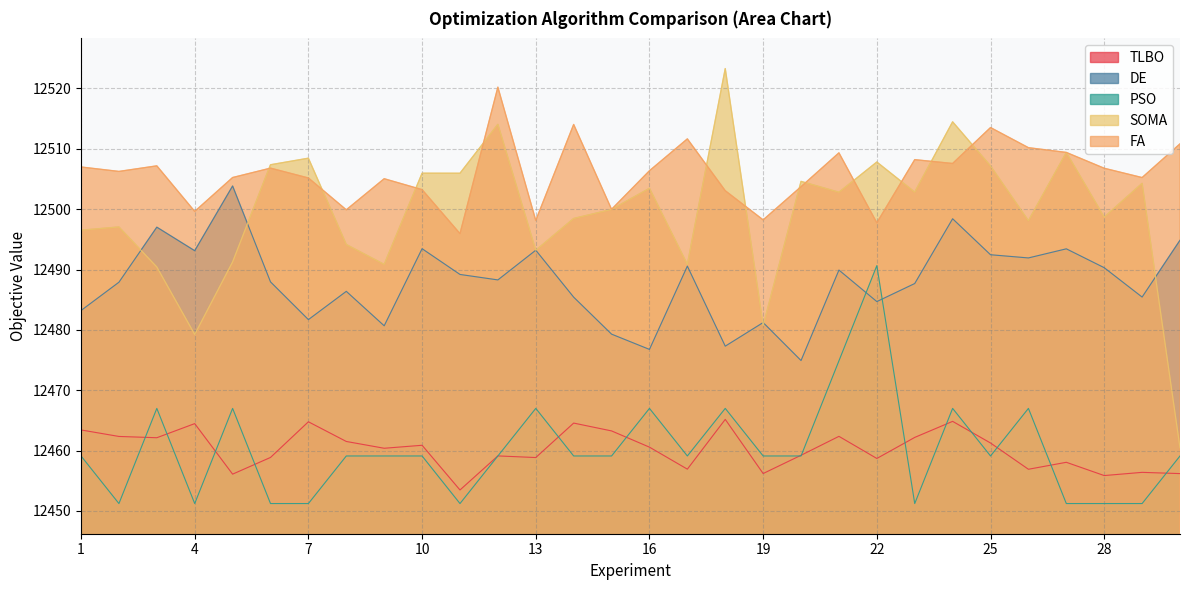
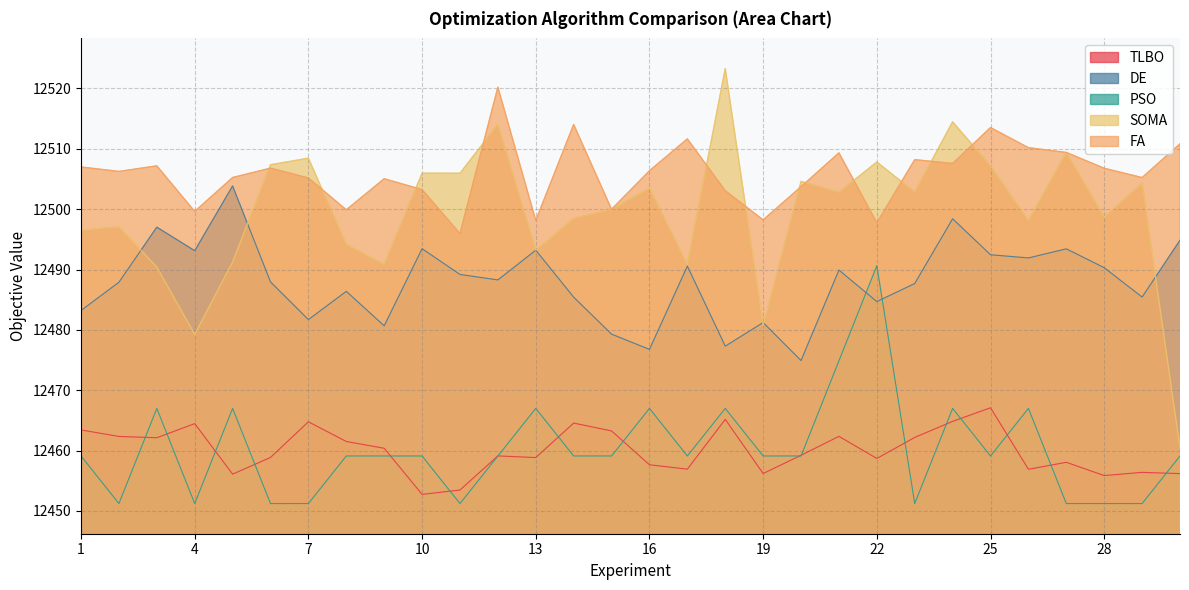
  {
    "TLBO": {
      "1": 12463,
      "4": 12464,
      "7": 12465,
-     "10": 12461,
+     "10": 12453,
      "13": 12459,
-     "16": 12461,
+     "16": 12458,
      "19": 12456,
      "22": 12459,
-     "25": 12461,
+     "25": 12467,
      "28": 12456
    }
  }
